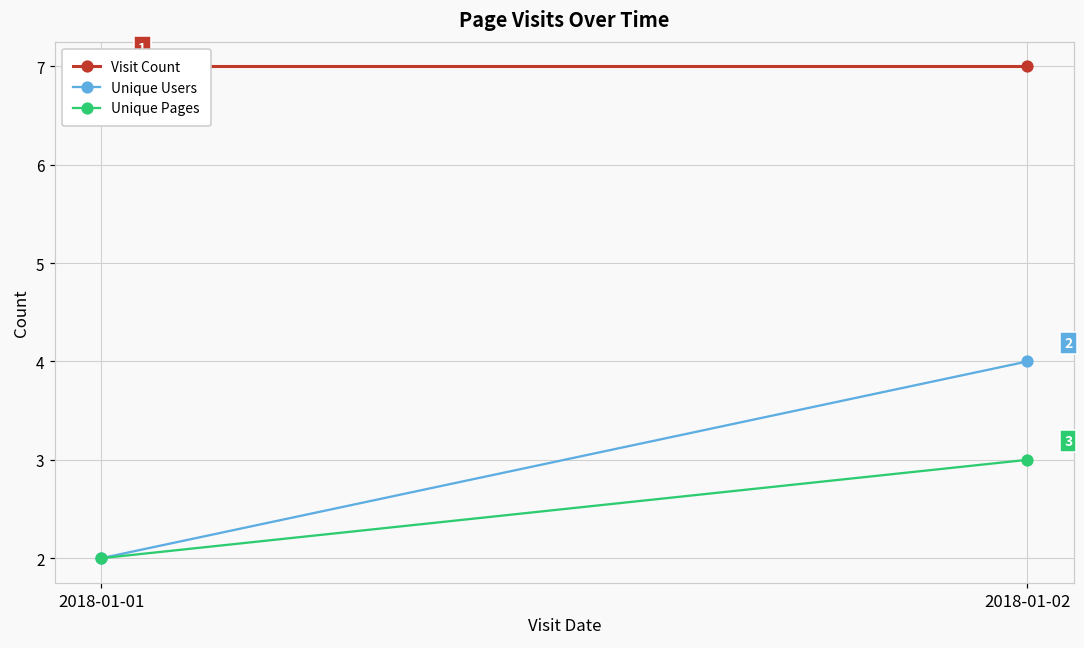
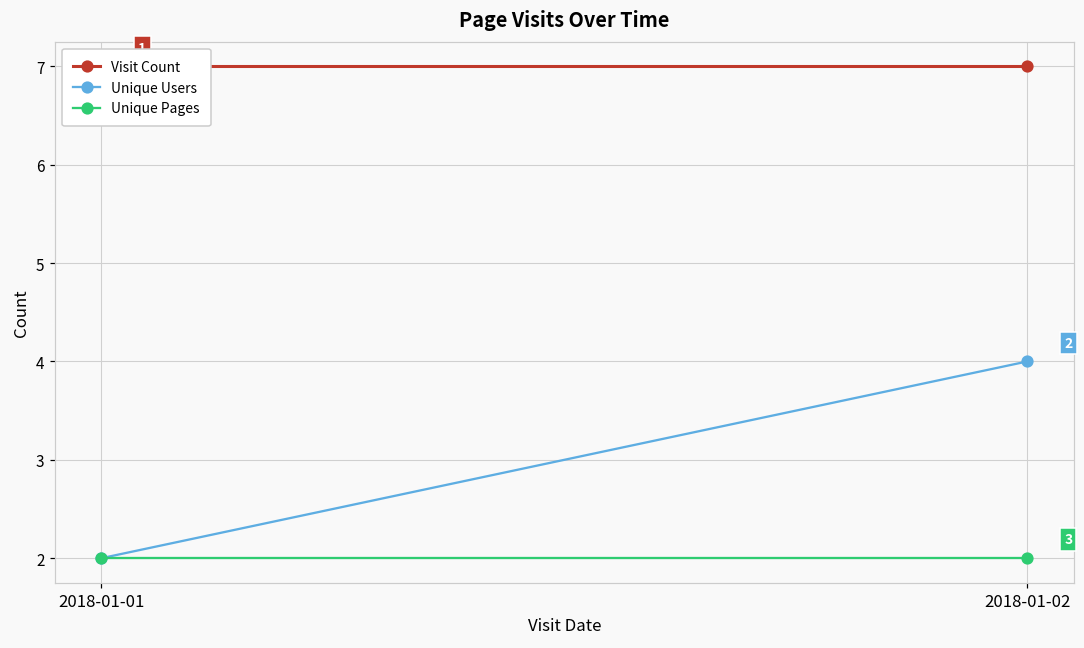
  {
    "Visit Count": {
      "2018-01-02": 7
    },
    "Unique Users": {
      "2018-01-02": 4
    },
    "Unique Pages": {
-     "2018-01-02": 3
+     "2018-01-02": 2
    }
  }
